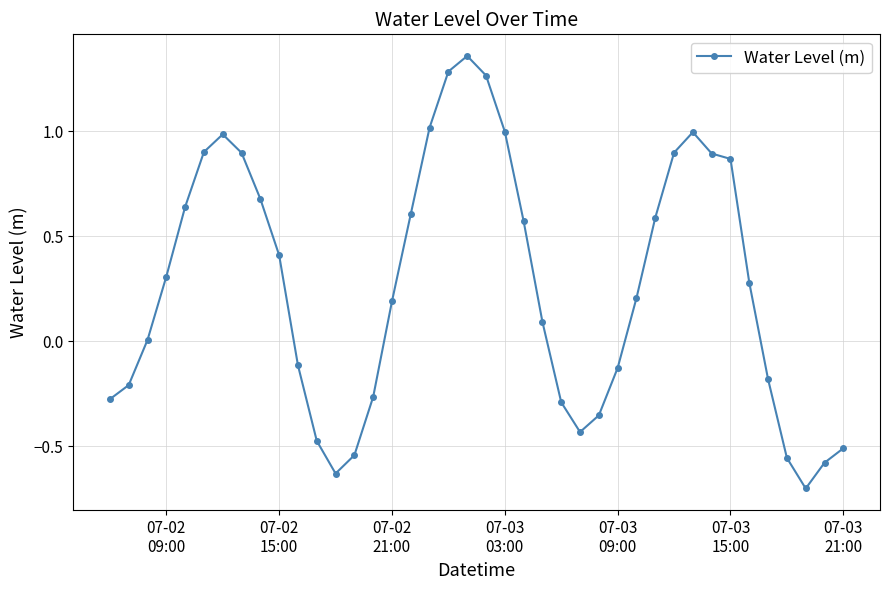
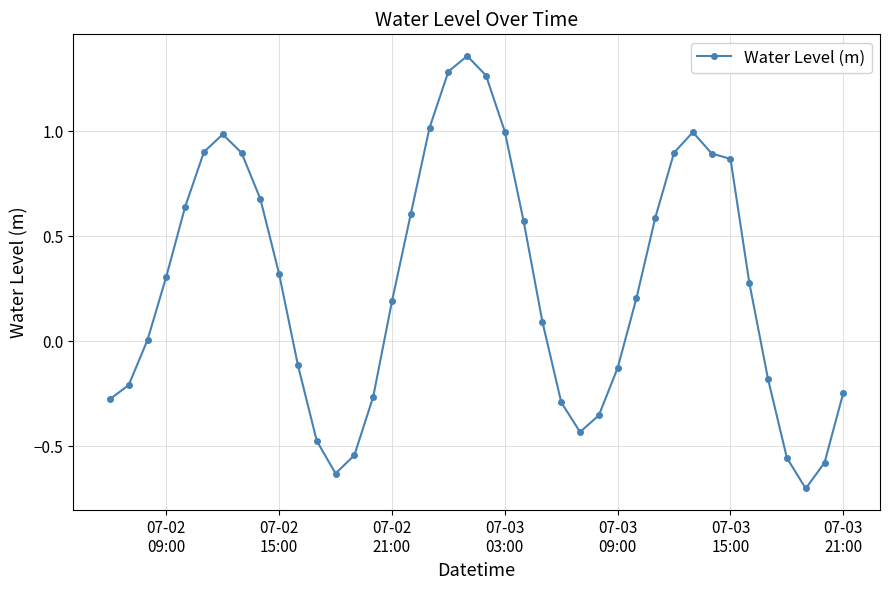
  {
    "07-02 09:00": 0.31,
-   "07-02 15:00": 0.41,
+   "07-02 15:00": 0.32,
    "07-02 21:00": 0.19,
    "07-03 03:00": 1.00,
    "07-03 09:00": -0.13,
    "07-03 15:00": 0.87,
-   "07-03 21:00": -0.51
+   "07-03 21:00": -0.24
  }
